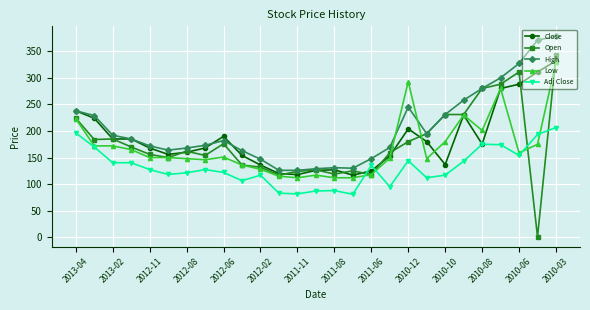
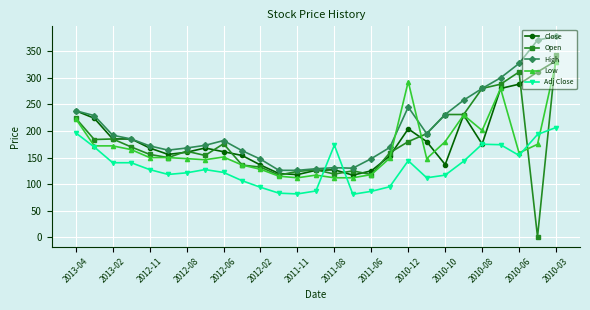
  {
    "Close": {
-     "2012-06": 190,
+     "2012-06": 160,
      "2011-11": 120,
      "2011-06": 130,
      "2010-12": 200,
      "2010-10": 140,
      "2010-06": 290
    },
    "Low": {
      "2013-02": 170,
      "2012-11": 150,
      "2012-08": 150,
      "2012-06": 150,
      "2011-11": 110,
      "2011-08": 110,
      "2010-12": 290,
      "2010-10": 180,
      "2010-08": 200
    },
    "Adj Close": {
      "2013-04": 200,
      "2013-02": 140,
      "2012-11": 130,
      "2012-08": 120,
      "2012-06": 120,
-     "2012-02": 120,
+     "2012-02": 90,
      "2011-11": 80,
-     "2011-08": 90,
-     "2011-06": 140,
+     "2011-08": 170,
+     "2011-06": 90,
      "2010-12": 140,
      "2010-10": 120,
      "2010-03": 210
    }
  }
